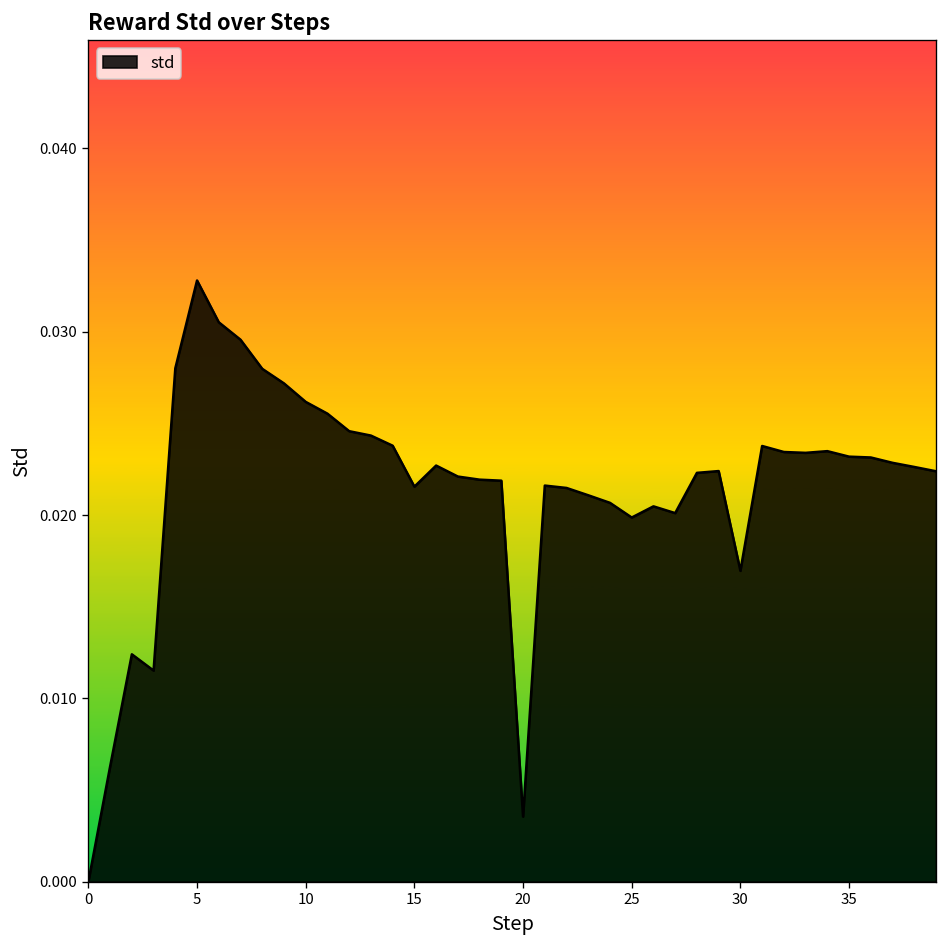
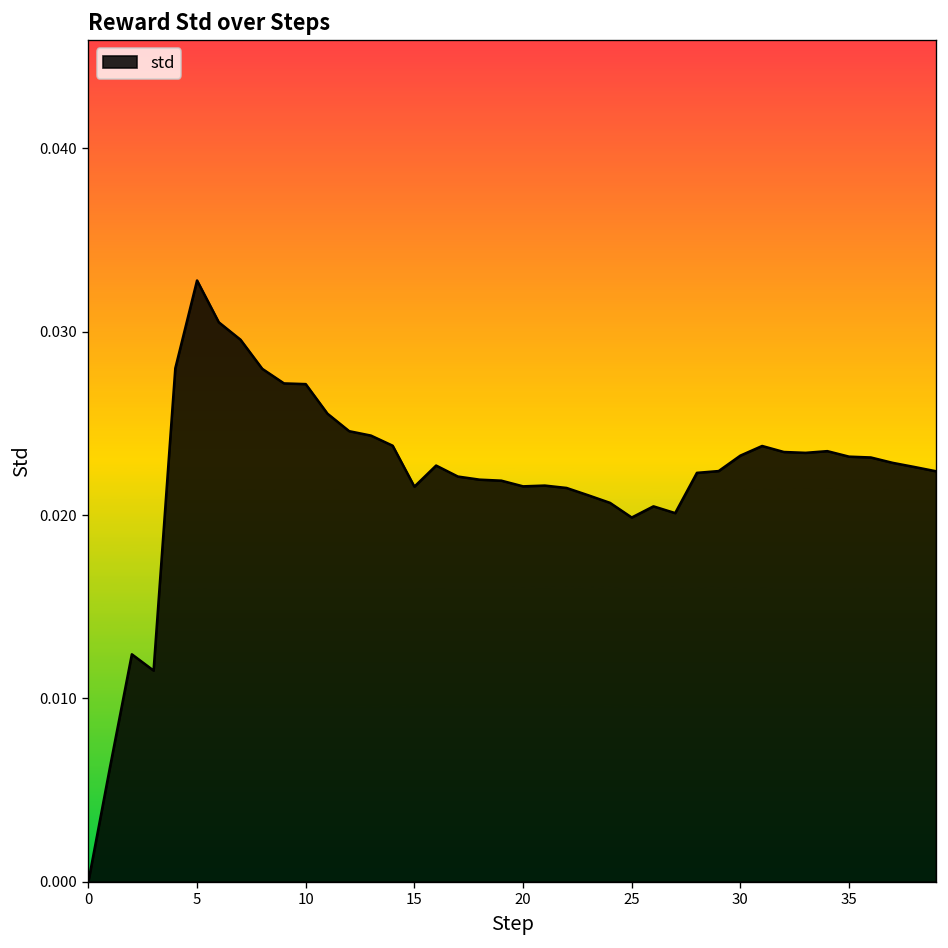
  {
    "0": 0.0000,
    "5": 0.0328,
-   "10": 0.0262,
+   "10": 0.0271,
    "15": 0.0216,
-   "20": 0.0035,
+   "20": 0.0216,
    "25": 0.0199,
-   "30": 0.0170,
+   "30": 0.0232,
    "35": 0.0232
  }
